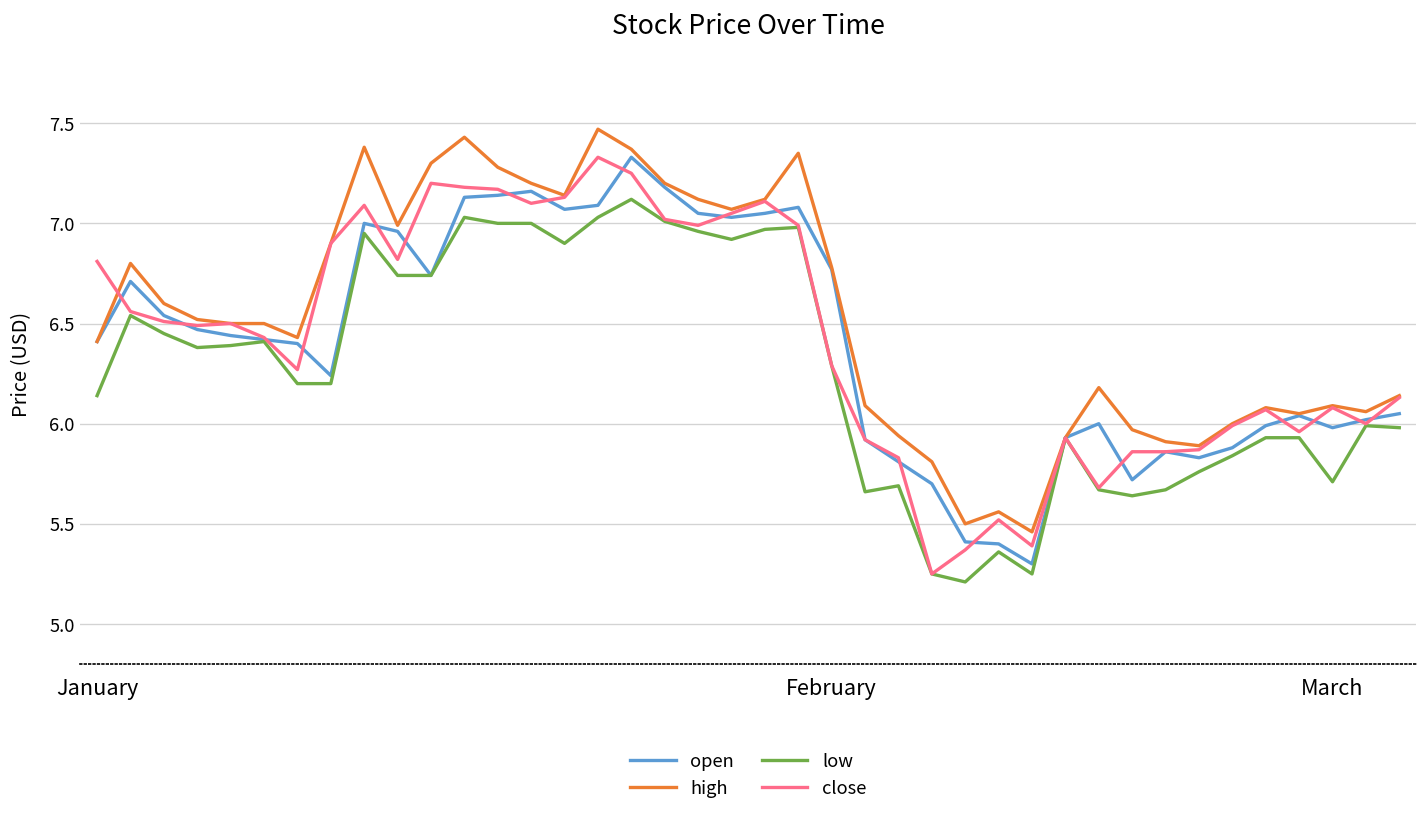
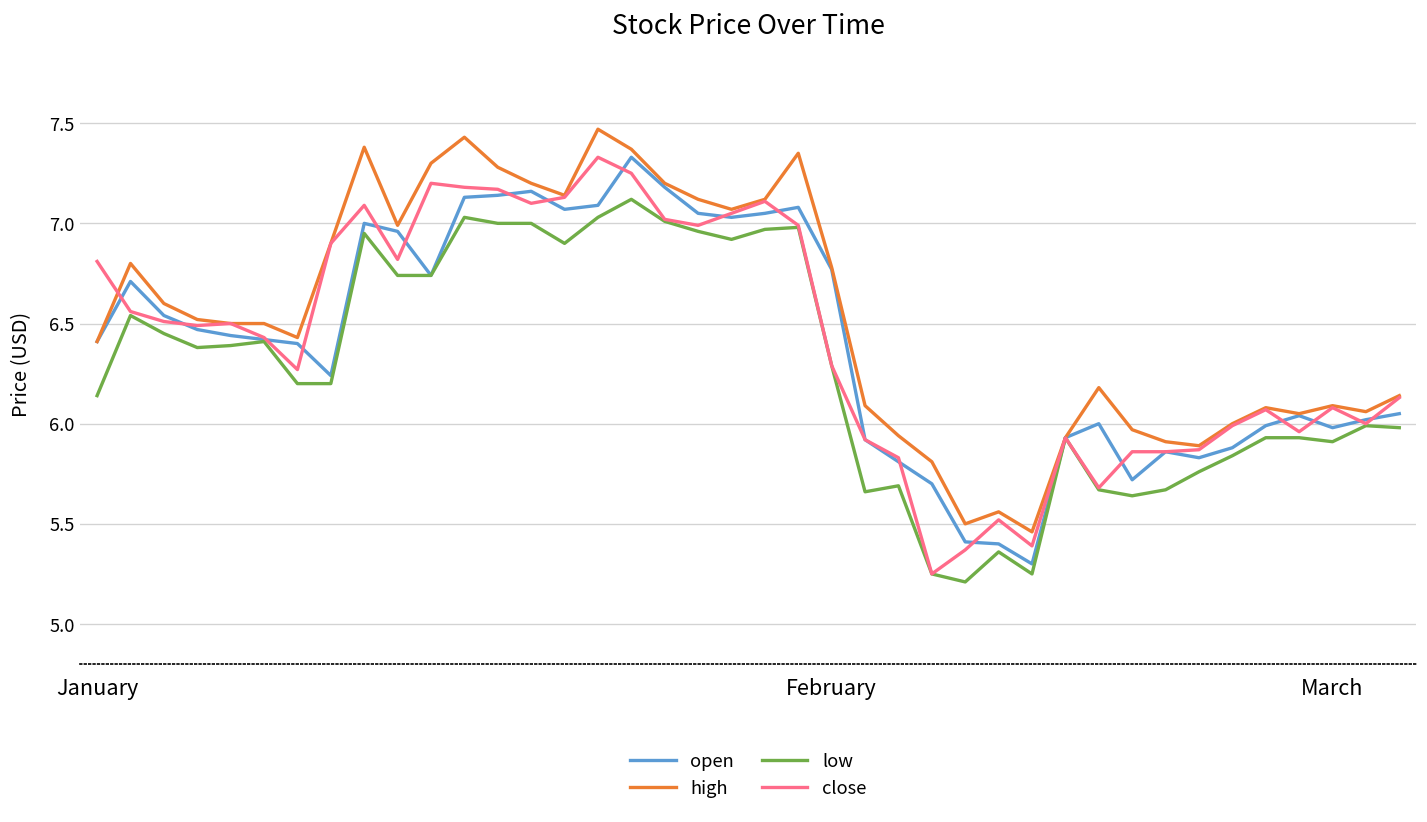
  {
    "open": {
      "March": 5.98
    },
    "low": {
      "January": 6.14,
-     "March": 5.71
+     "March": 5.91
    },
    "close": {
      "January": 6.81
    }
  }
